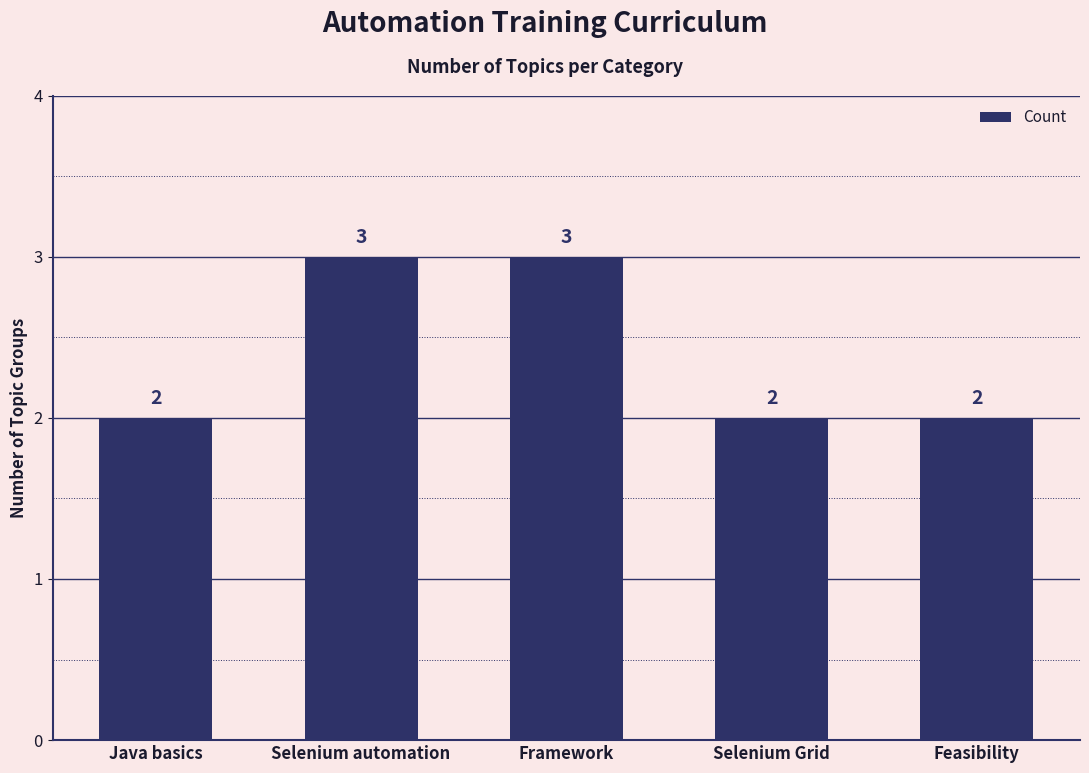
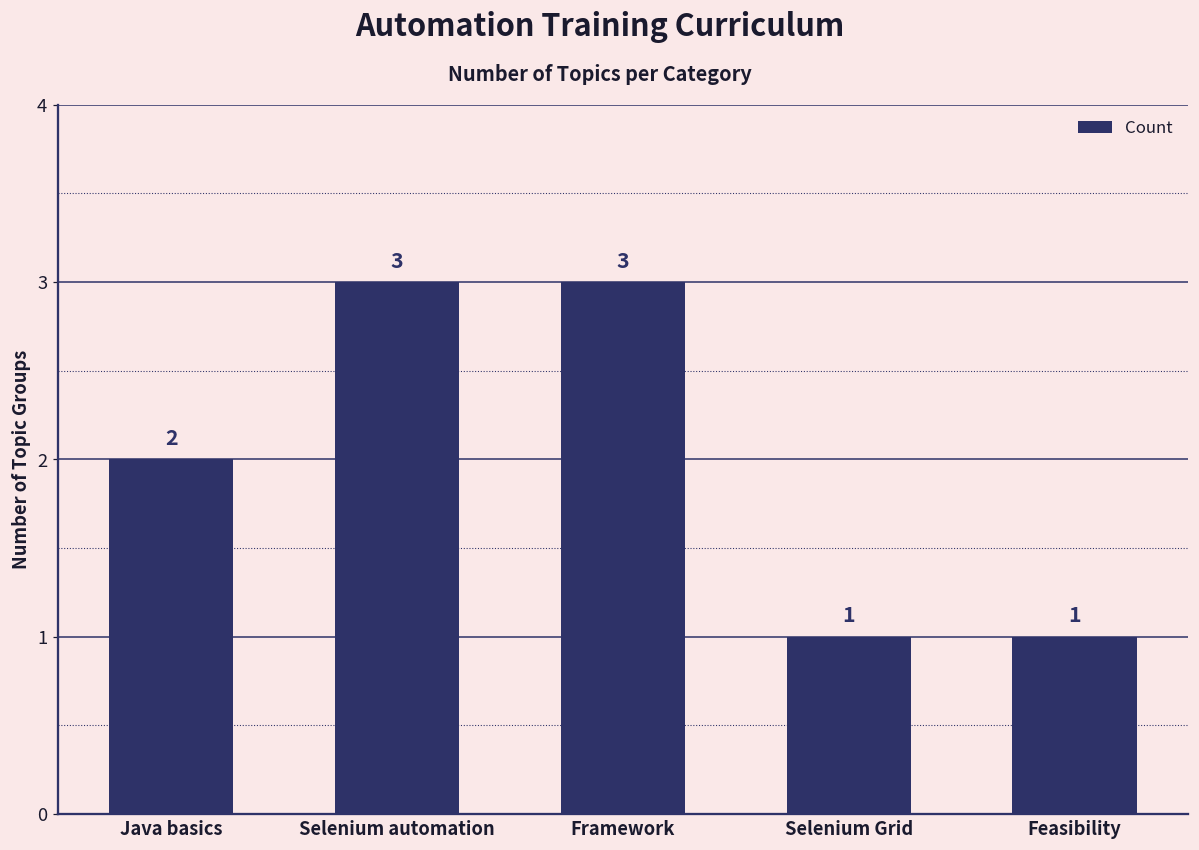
  {
    "Java basics": 2,
    "Selenium automation": 3,
    "Framework": 3,
-   "Selenium Grid": 2,
-   "Feasibility": 2
+   "Selenium Grid": 1,
+   "Feasibility": 1
  }
